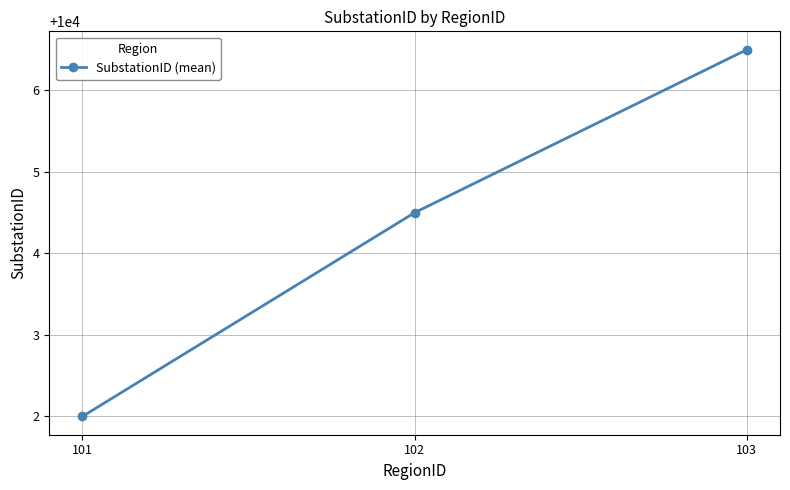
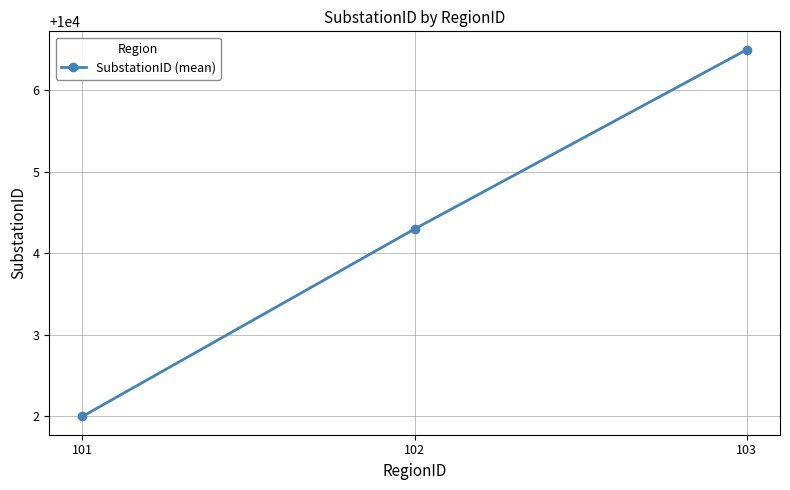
  {
    "101": 10002.0,
-   "102": 10004.5,
+   "102": 10004.3,
    "103": 10006.5
  }
